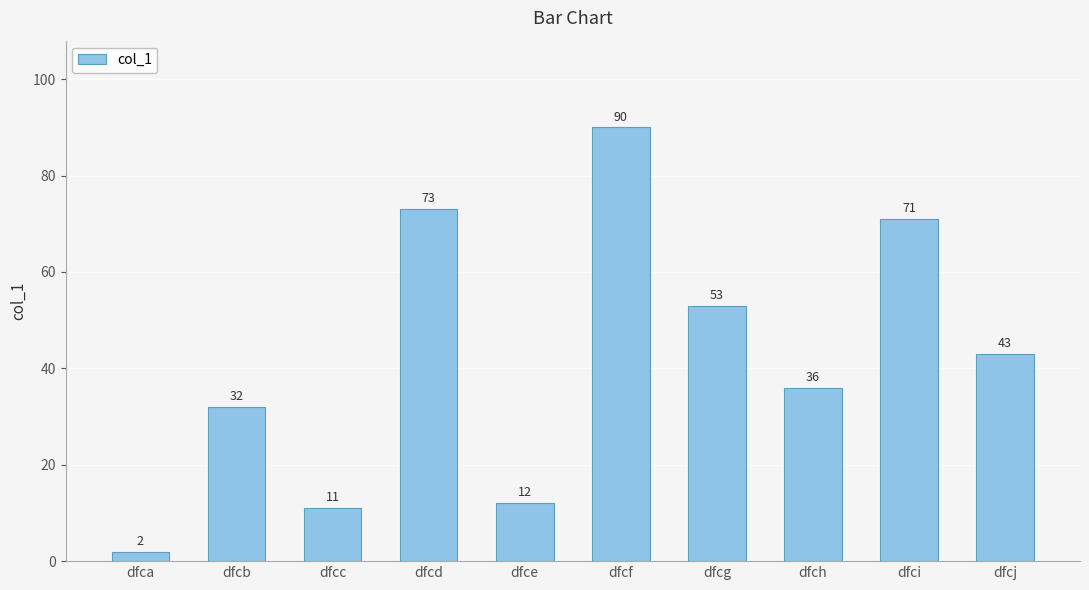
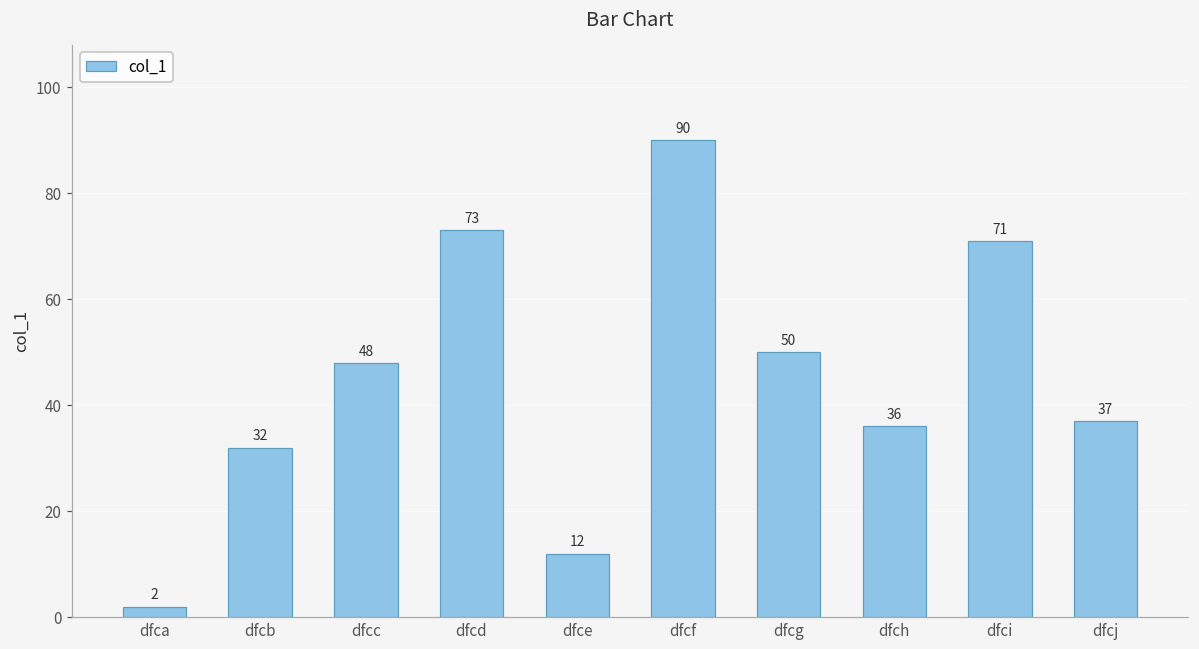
  {
    "dfca": 2,
    "dfcb": 32,
-   "dfcc": 11,
+   "dfcc": 48,
    "dfcd": 73,
    "dfce": 12,
    "dfcf": 90,
-   "dfcg": 53,
+   "dfcg": 50,
    "dfch": 36,
    "dfci": 71,
-   "dfcj": 43
+   "dfcj": 37
  }
